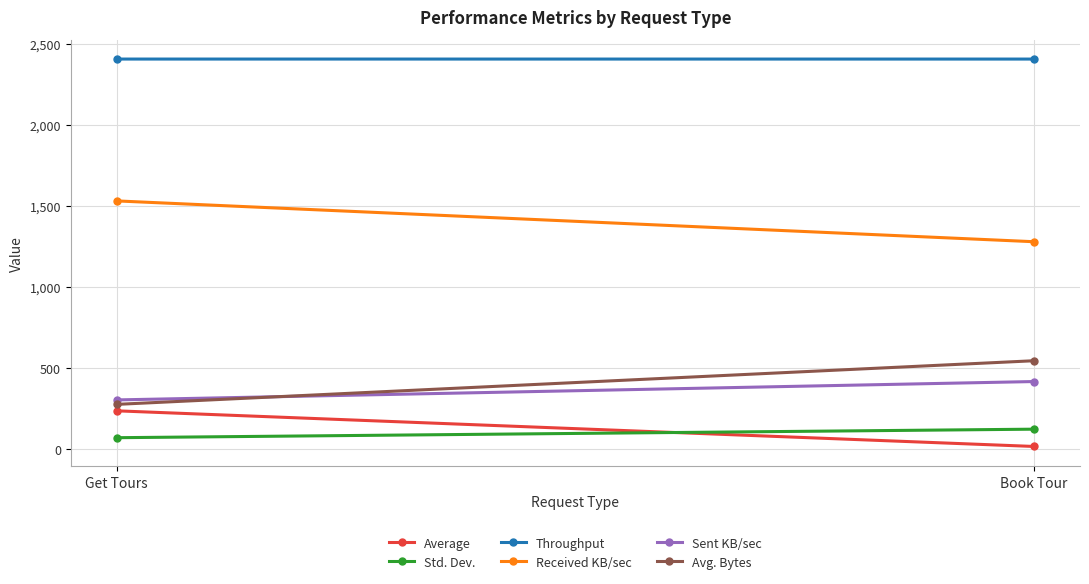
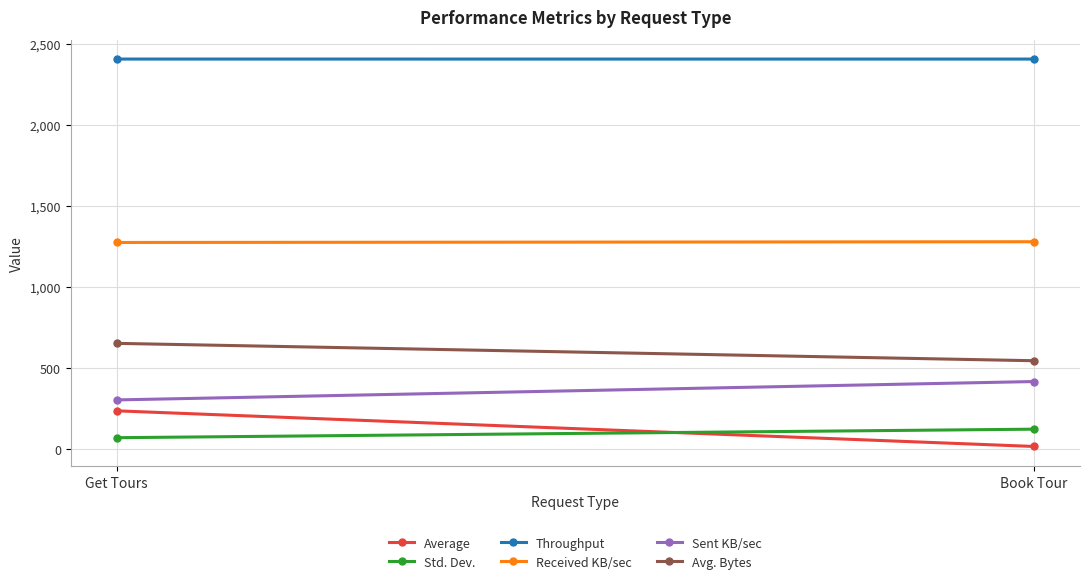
  {
    "Average": {
      "Get Tours": "240",
      "Book Tour": "20"
    },
    "Std. Dev.": {
      "Get Tours": "70",
      "Book Tour": "120"
    },
    "Throughput": {
      "Get Tours": "2,410",
      "Book Tour": "2,410"
    },
    "Received KB/sec": {
-     "Get Tours": "1,530",
+     "Get Tours": "1,270",
      "Book Tour": "1,280"
    },
    "Sent KB/sec": {
      "Get Tours": "300",
      "Book Tour": "420"
    },
    "Avg. Bytes": {
-     "Get Tours": "270",
+     "Get Tours": "650",
      "Book Tour": "540"
    }
  }
